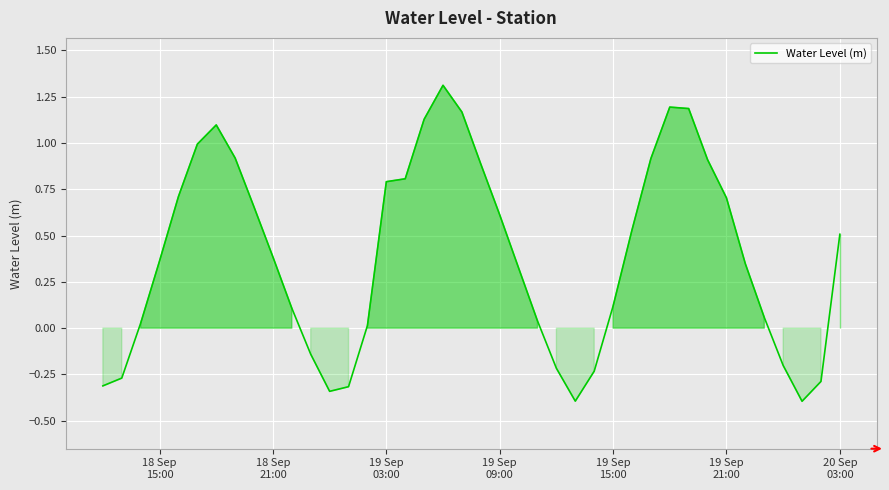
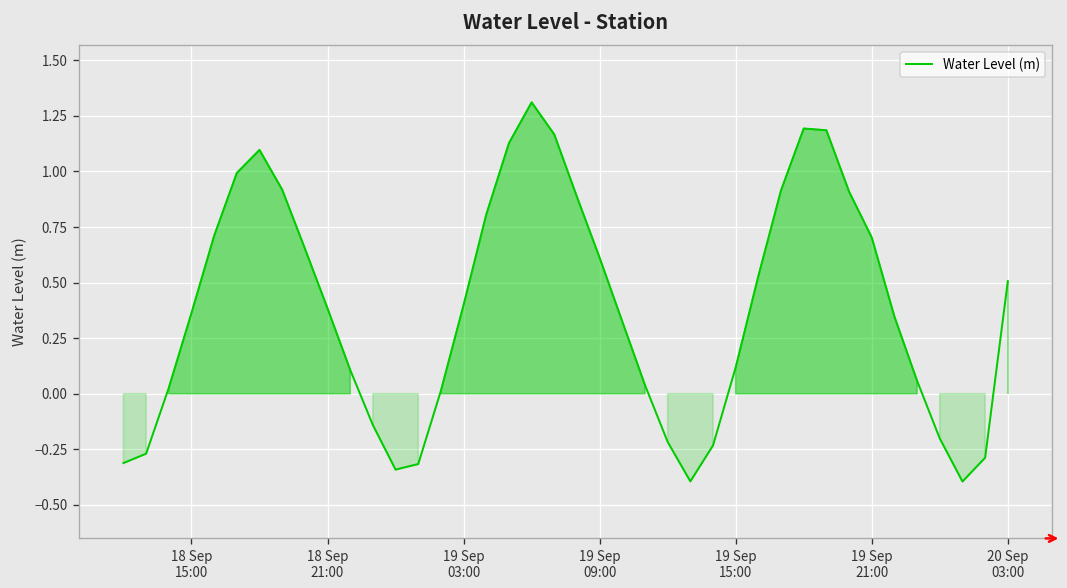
  {
    "18 Sep 15:00": 0.36,
    "18 Sep 21:00": 0.38,
-   "19 Sep 03:00": 0.79,
+   "19 Sep 03:00": 0.40,
    "19 Sep 09:00": 0.61,
    "19 Sep 15:00": 0.12,
    "19 Sep 21:00": 0.70,
    "20 Sep 03:00": 0.51
  }
